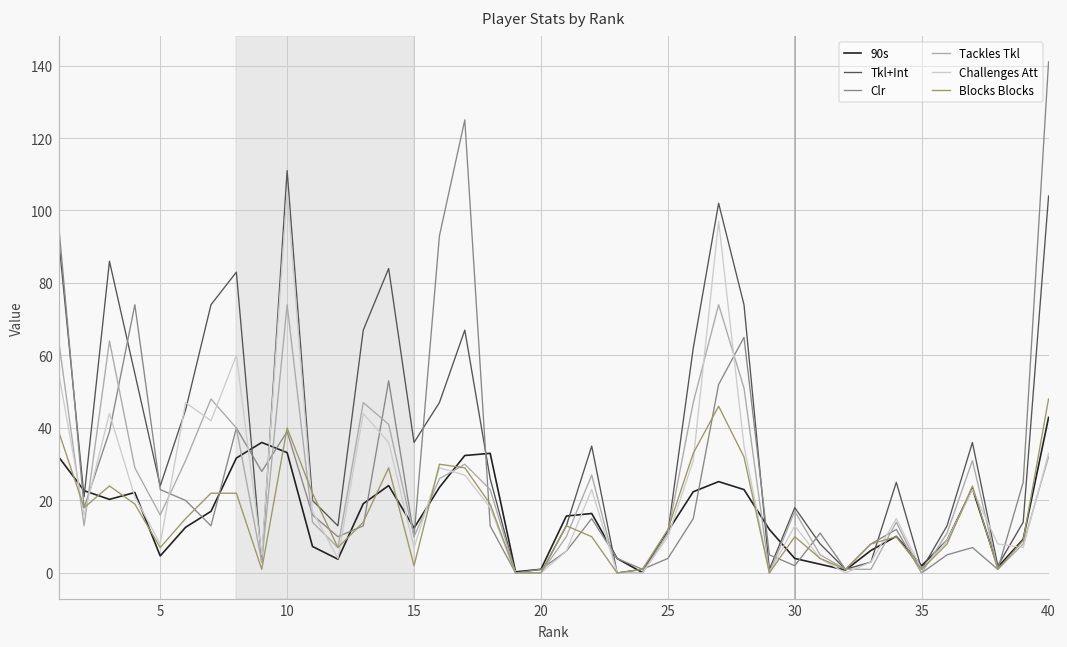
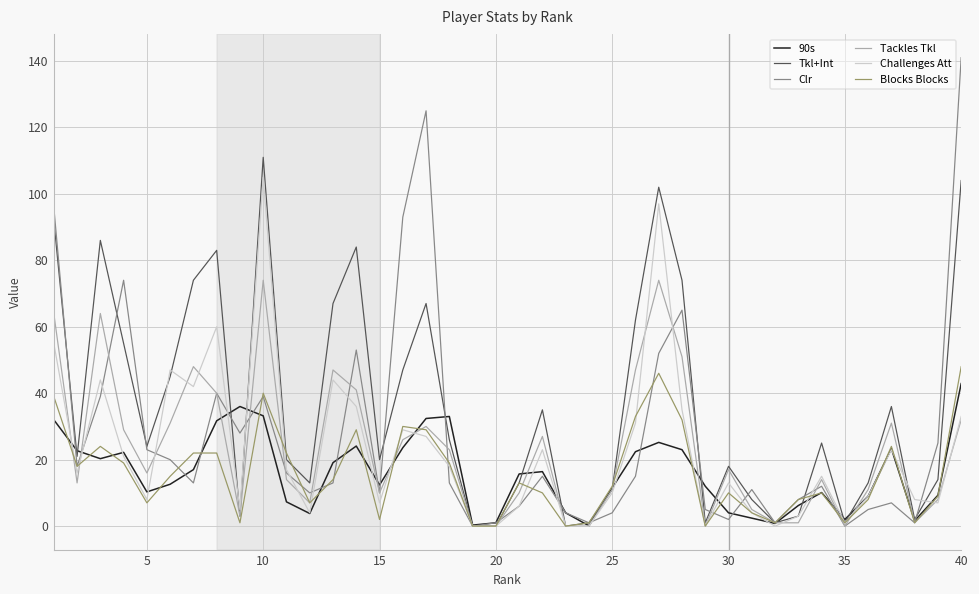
  {
    "90s": {
-     "5": 5,
+     "5": 10,
      "10": 33,
      "15": 12,
      "30": 4,
      "35": 2,
      "40": 43
    },
    "Tkl+Int": {
      "5": 24,
      "10": 111,
-     "15": 36,
+     "15": 20,
      "30": 18,
      "40": 104
    }
  }
